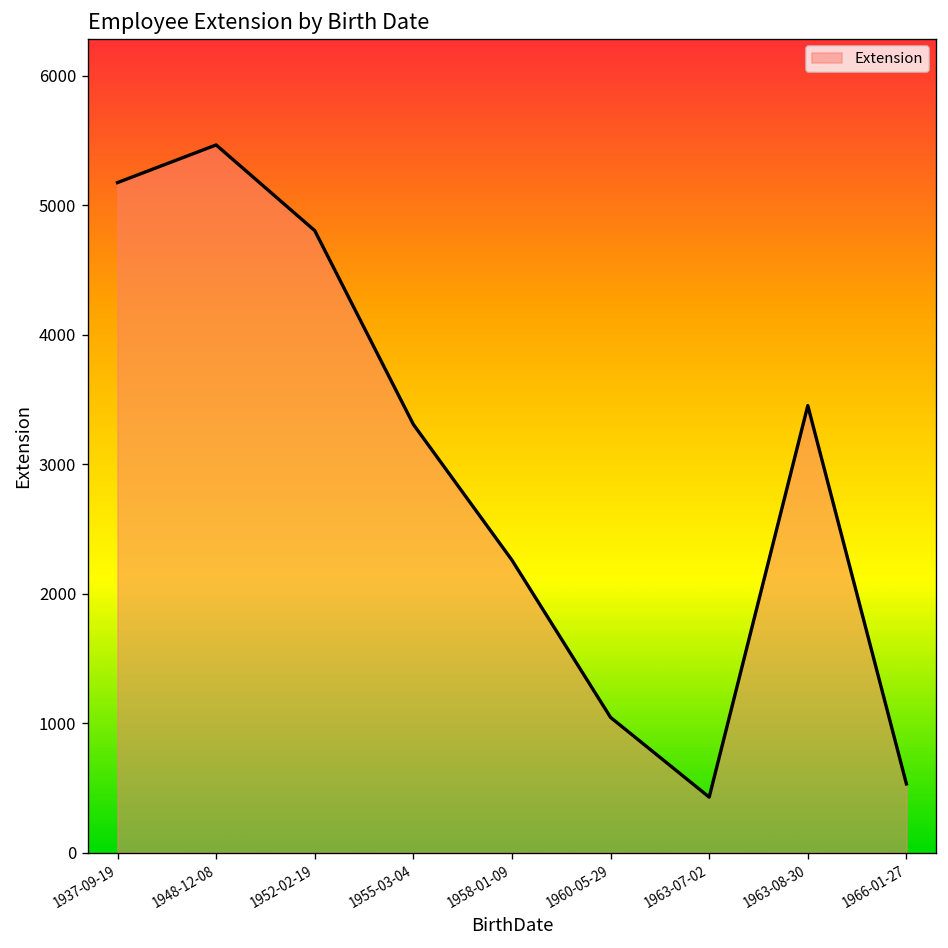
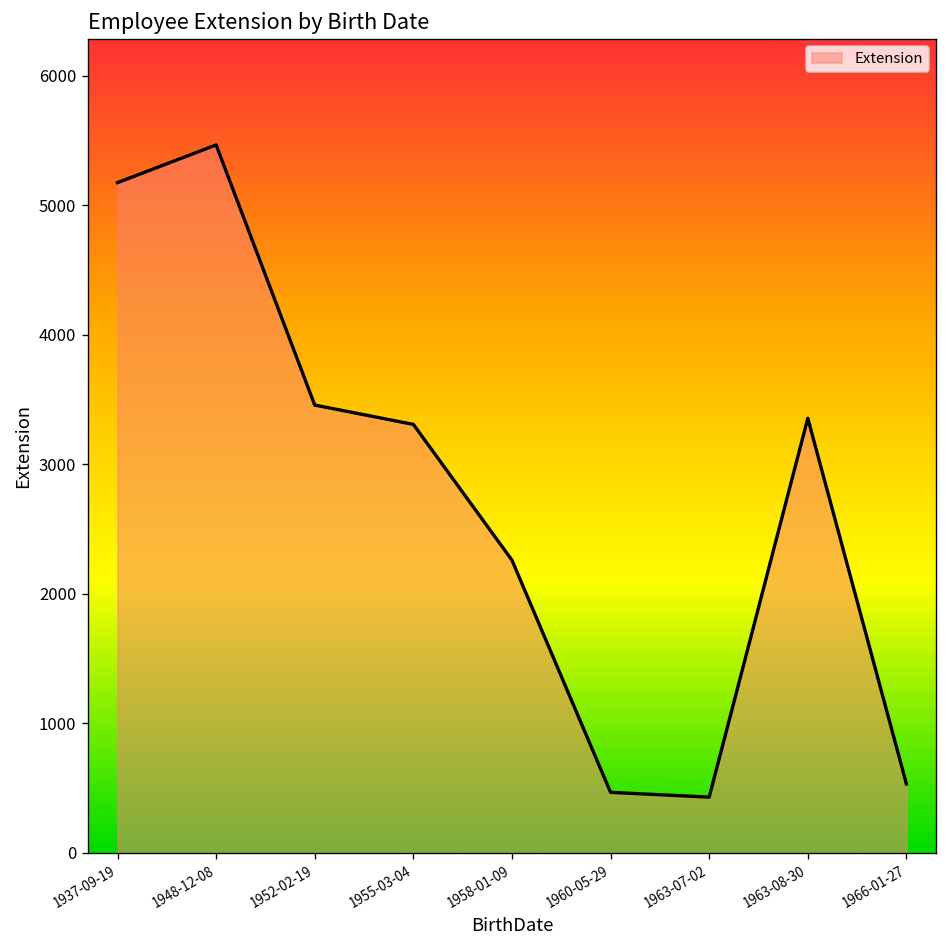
  {
    "1937-09-19": 5180,
    "1948-12-08": 5470,
-   "1952-02-19": 4810,
+   "1952-02-19": 3460,
    "1955-03-04": 3310,
    "1958-01-09": 2260,
-   "1960-05-29": 1040,
+   "1960-05-29": 470,
    "1963-07-02": 430,
-   "1963-08-30": 3450,
+   "1963-08-30": 3360,
    "1966-01-27": 530
  }
